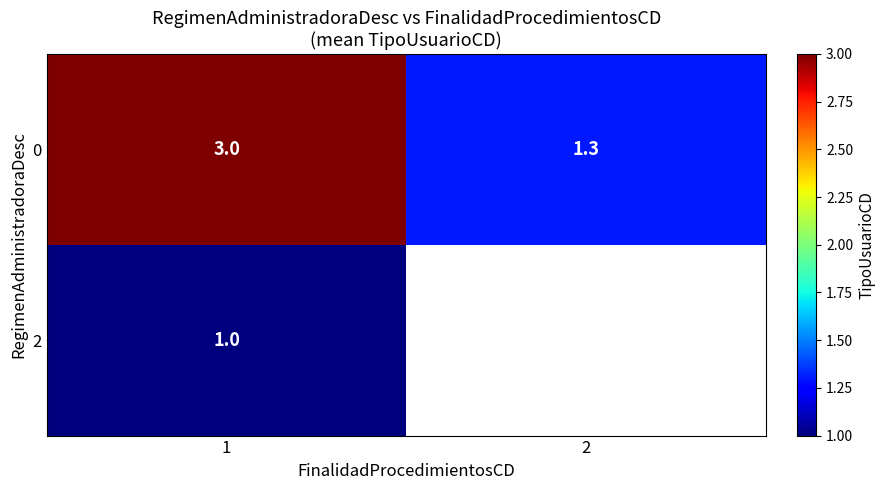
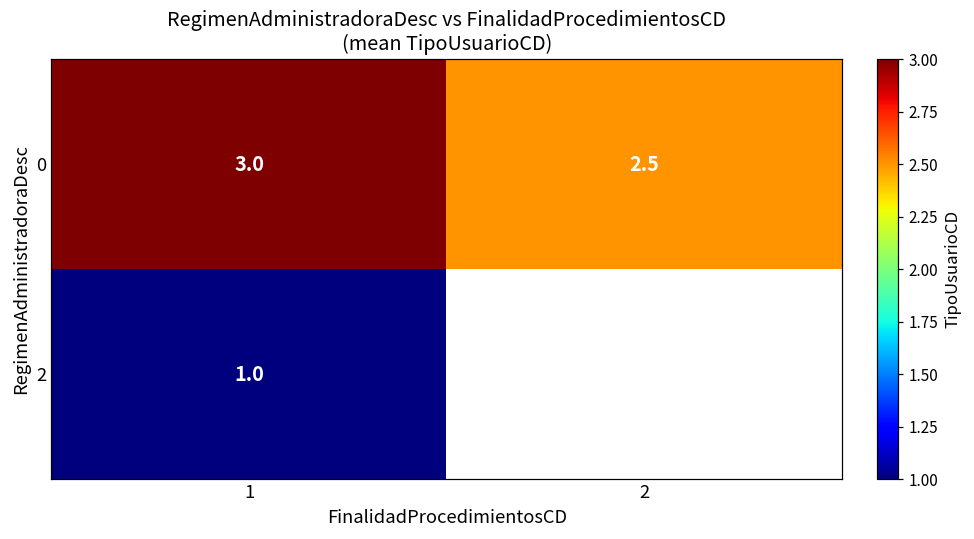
  {
    "0": {
      "1": 3.0,
-     "2": 1.3
+     "2": 2.5
    },
    "2": {
      "1": 1.0
    }
  }
